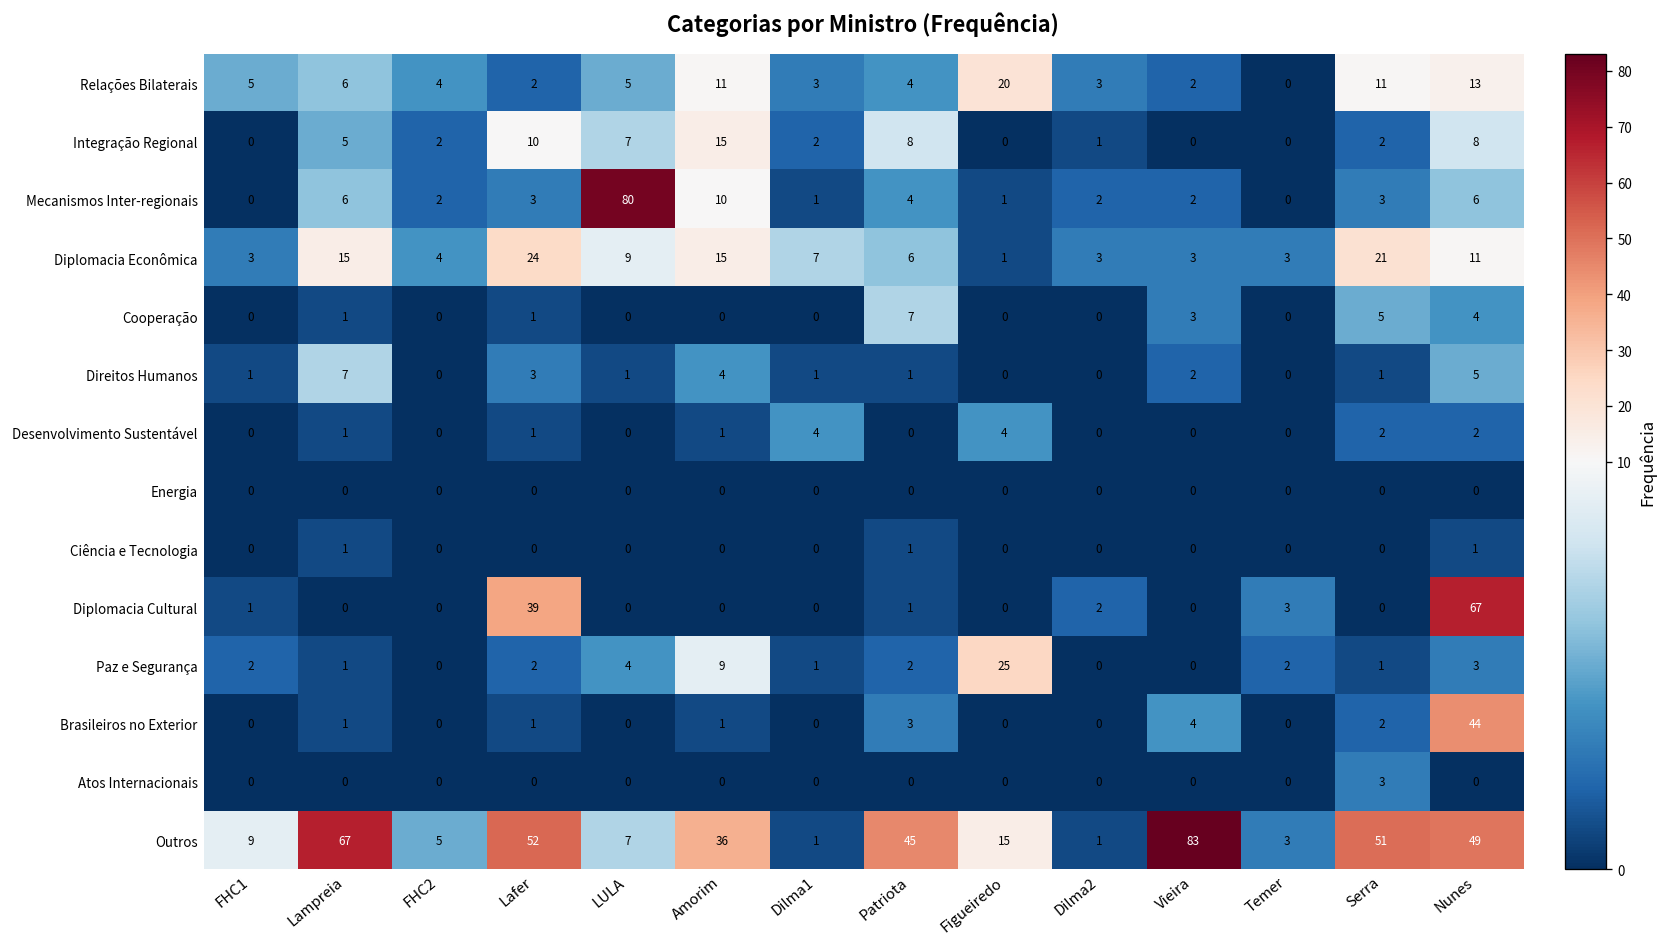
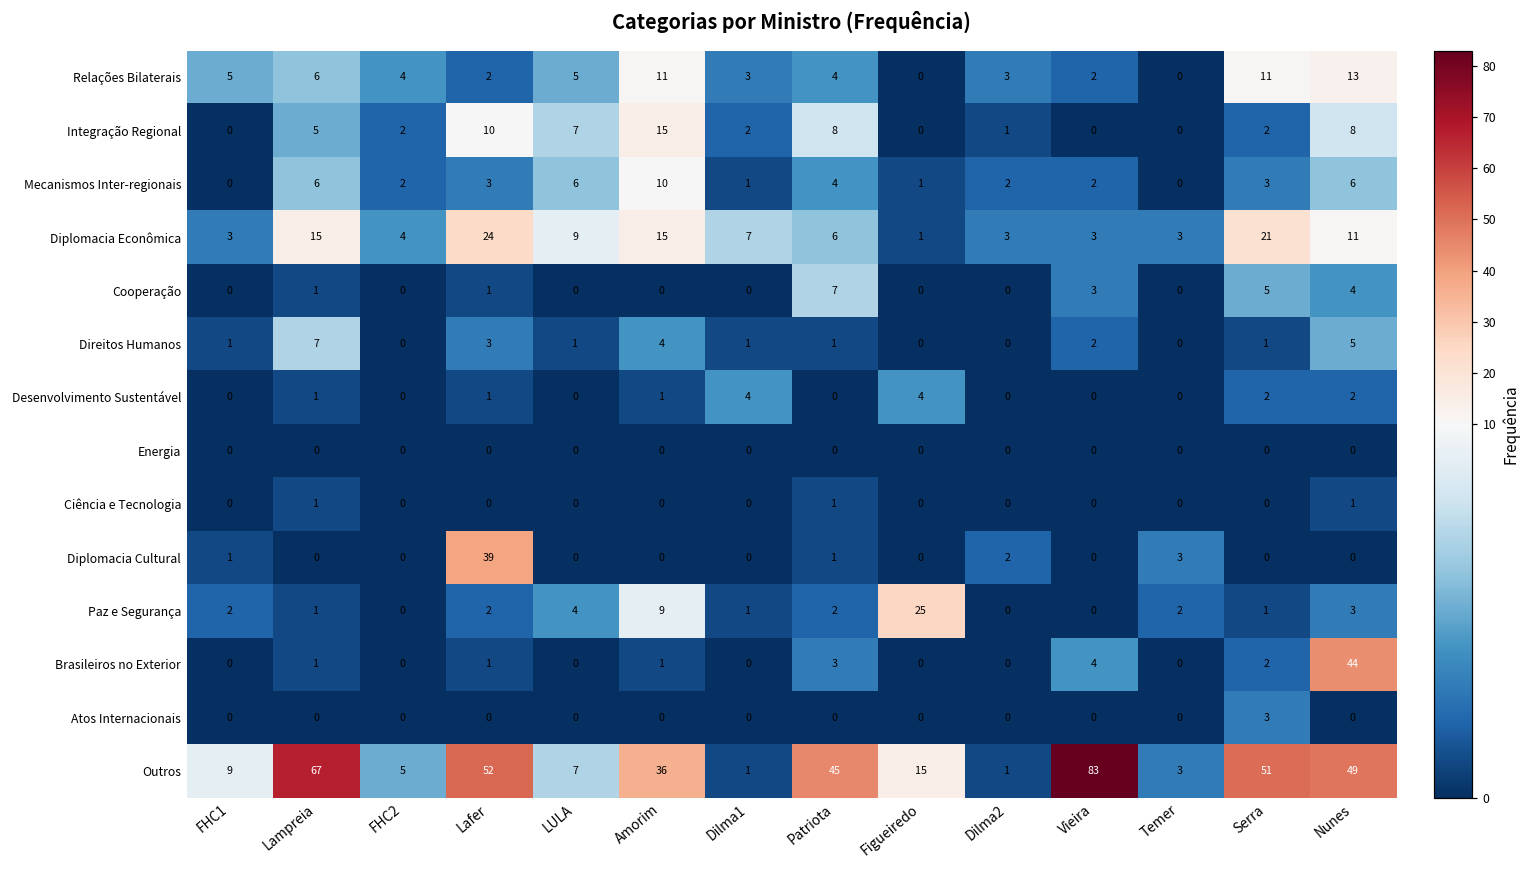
  {
    "Relações Bilaterais": {
      "FHC1": 5,
      "Lampreia": 6,
      "FHC2": 4,
      "Lafer": 2,
      "LULA": 5,
      "Amorim": 11,
      "Dilma1": 3,
      "Patriota": 4,
-     "Figueiredo": 20,
+     "Figueiredo": 0,
      "Dilma2": 3,
      "Vieira": 2,
      "Temer": 0,
      "Serra": 11,
      "Nunes": 13
    },
    "Integração Regional": {
      "FHC1": 0,
      "Lampreia": 5,
      "FHC2": 2,
      "Lafer": 10,
      "LULA": 7,
      "Amorim": 15,
      "Dilma1": 2,
      "Patriota": 8,
      "Figueiredo": 0,
      "Dilma2": 1,
      "Vieira": 0,
      "Temer": 0,
      "Serra": 2,
      "Nunes": 8
    },
    "Mecanismos Inter-regionais": {
      "FHC1": 0,
      "Lampreia": 6,
      "FHC2": 2,
      "Lafer": 3,
-     "LULA": 80,
+     "LULA": 6,
      "Amorim": 10,
      "Dilma1": 1,
      "Patriota": 4,
      "Figueiredo": 1,
      "Dilma2": 2,
      "Vieira": 2,
      "Temer": 0,
      "Serra": 3,
      "Nunes": 6
    },
    "Diplomacia Econômica": {
      "FHC1": 3,
      "Lampreia": 15,
      "FHC2": 4,
      "Lafer": 24,
      "LULA": 9,
      "Amorim": 15,
      "Dilma1": 7,
      "Patriota": 6,
      "Figueiredo": 1,
      "Dilma2": 3,
      "Vieira": 3,
      "Temer": 3,
      "Serra": 21,
      "Nunes": 11
    },
    "Cooperação": {
      "FHC1": 0,
      "Lampreia": 1,
      "FHC2": 0,
      "Lafer": 1,
      "LULA": 0,
      "Amorim": 0,
      "Dilma1": 0,
      "Patriota": 7,
      "Figueiredo": 0,
      "Dilma2": 0,
      "Vieira": 3,
      "Temer": 0,
      "Serra": 5,
      "Nunes": 4
    },
    "Direitos Humanos": {
      "FHC1": 1,
      "Lampreia": 7,
      "FHC2": 0,
      "Lafer": 3,
      "LULA": 1,
      "Amorim": 4,
      "Dilma1": 1,
      "Patriota": 1,
      "Figueiredo": 0,
      "Dilma2": 0,
      "Vieira": 2,
      "Temer": 0,
      "Serra": 1,
      "Nunes": 5
    },
    "Desenvolvimento Sustentável": {
      "FHC1": 0,
      "Lampreia": 1,
      "FHC2": 0,
      "Lafer": 1,
      "LULA": 0,
      "Amorim": 1,
      "Dilma1": 4,
      "Patriota": 0,
      "Figueiredo": 4,
      "Dilma2": 0,
      "Vieira": 0,
      "Temer": 0,
      "Serra": 2,
      "Nunes": 2
    },
    "Energia": {
      "FHC1": 0,
      "Lampreia": 0,
      "FHC2": 0,
      "Lafer": 0,
      "LULA": 0,
      "Amorim": 0,
      "Dilma1": 0,
      "Patriota": 0,
      "Figueiredo": 0,
      "Dilma2": 0,
      "Vieira": 0,
      "Temer": 0,
      "Serra": 0,
      "Nunes": 0
    },
    "Ciência e Tecnologia": {
      "FHC1": 0,
      "Lampreia": 1,
      "FHC2": 0,
      "Lafer": 0,
      "LULA": 0,
      "Amorim": 0,
      "Dilma1": 0,
      "Patriota": 1,
      "Figueiredo": 0,
      "Dilma2": 0,
      "Vieira": 0,
      "Temer": 0,
      "Serra": 0,
      "Nunes": 1
    },
    "Diplomacia Cultural": {
      "FHC1": 1,
      "Lampreia": 0,
      "FHC2": 0,
      "Lafer": 39,
      "LULA": 0,
      "Amorim": 0,
      "Dilma1": 0,
      "Patriota": 1,
      "Figueiredo": 0,
      "Dilma2": 2,
      "Vieira": 0,
      "Temer": 3,
      "Serra": 0,
-     "Nunes": 67
+     "Nunes": 0
    },
    "Paz e Segurança": {
      "FHC1": 2,
      "Lampreia": 1,
      "FHC2": 0,
      "Lafer": 2,
      "LULA": 4,
      "Amorim": 9,
      "Dilma1": 1,
      "Patriota": 2,
      "Figueiredo": 25,
      "Dilma2": 0,
      "Vieira": 0,
      "Temer": 2,
      "Serra": 1,
      "Nunes": 3
    },
    "Brasileiros no Exterior": {
      "FHC1": 0,
      "Lampreia": 1,
      "FHC2": 0,
      "Lafer": 1,
      "LULA": 0,
      "Amorim": 1,
      "Dilma1": 0,
      "Patriota": 3,
      "Figueiredo": 0,
      "Dilma2": 0,
      "Vieira": 4,
      "Temer": 0,
      "Serra": 2,
      "Nunes": 44
    },
    "Atos Internacionais": {
      "FHC1": 0,
      "Lampreia": 0,
      "FHC2": 0,
      "Lafer": 0,
      "LULA": 0,
      "Amorim": 0,
      "Dilma1": 0,
      "Patriota": 0,
      "Figueiredo": 0,
      "Dilma2": 0,
      "Vieira": 0,
      "Temer": 0,
      "Serra": 3,
      "Nunes": 0
    },
    "Outros": {
      "FHC1": 9,
      "Lampreia": 67,
      "FHC2": 5,
      "Lafer": 52,
      "LULA": 7,
      "Amorim": 36,
      "Dilma1": 1,
      "Patriota": 45,
      "Figueiredo": 15,
      "Dilma2": 1,
      "Vieira": 83,
      "Temer": 3,
      "Serra": 51,
      "Nunes": 49
    }
  }
